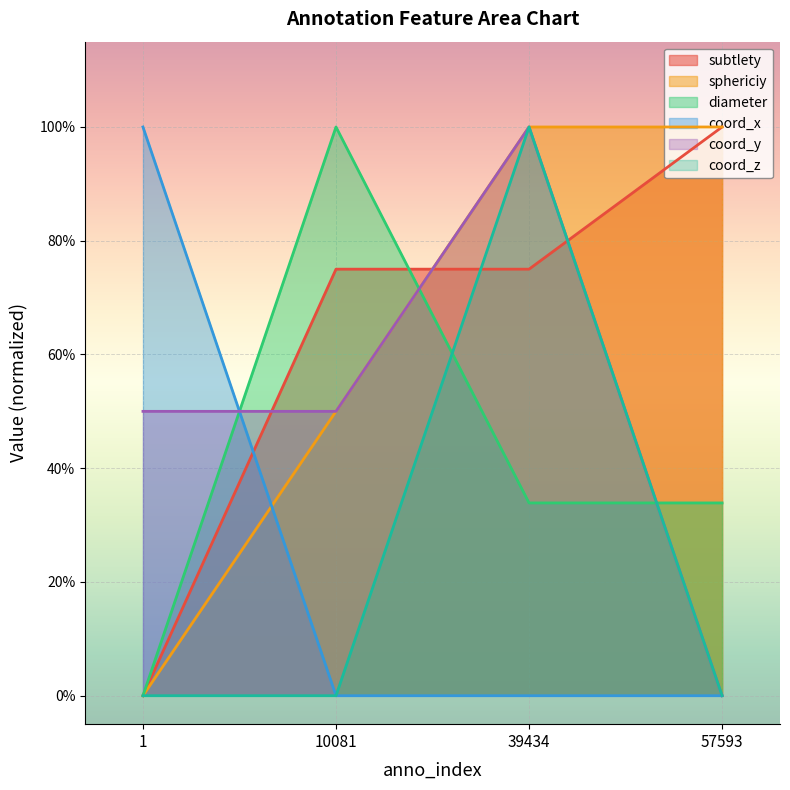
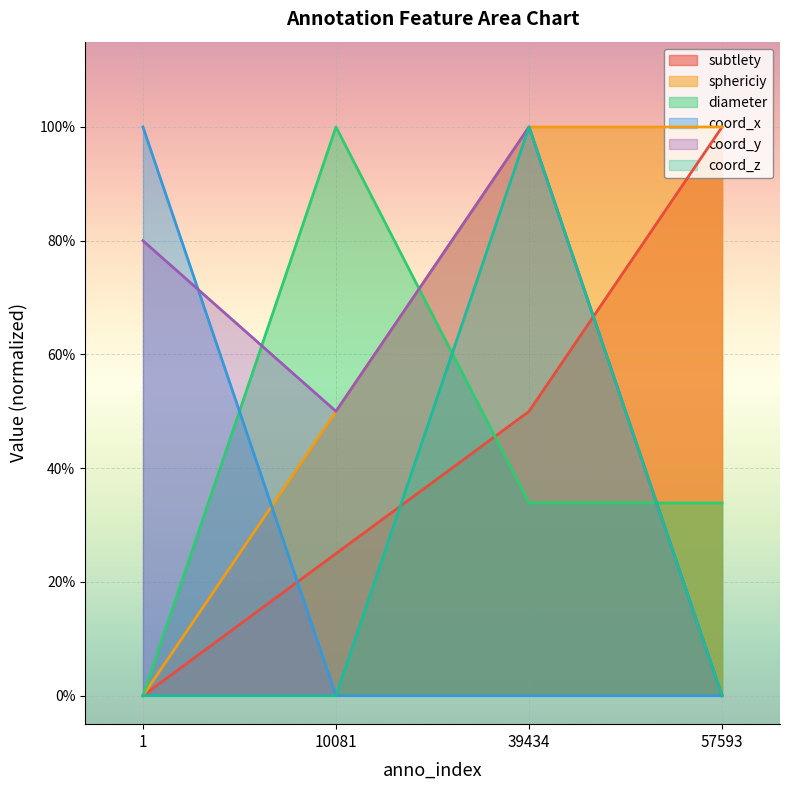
  {
    "subtlety": {
-     "10081": "75%",
-     "39434": "75%"
+     "10081": "25%",
+     "39434": "50%"
    },
    "coord_y": {
-     "1": "50%"
+     "1": "80%"
    }
  }
